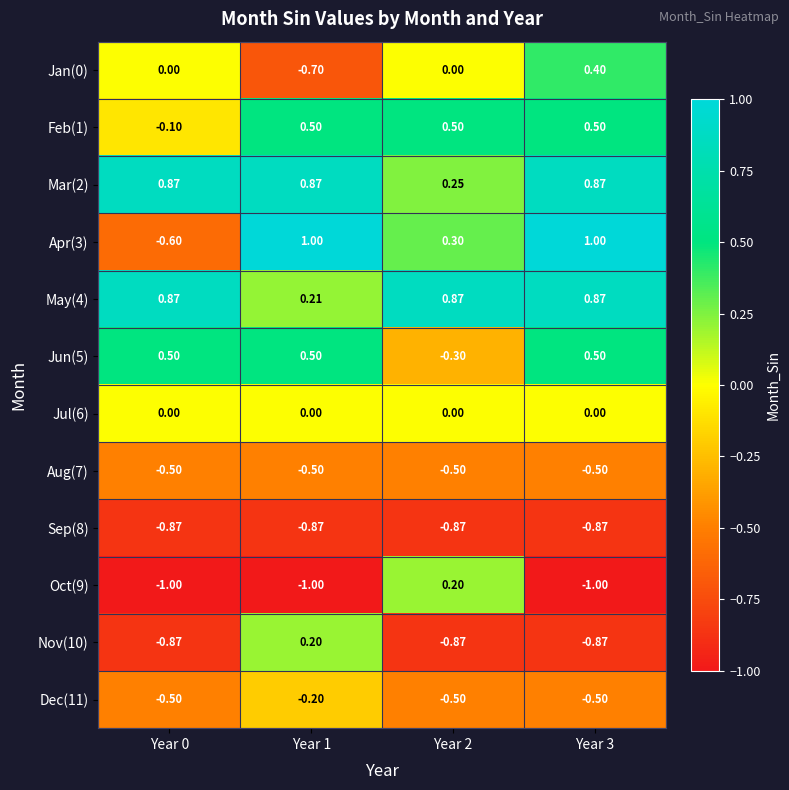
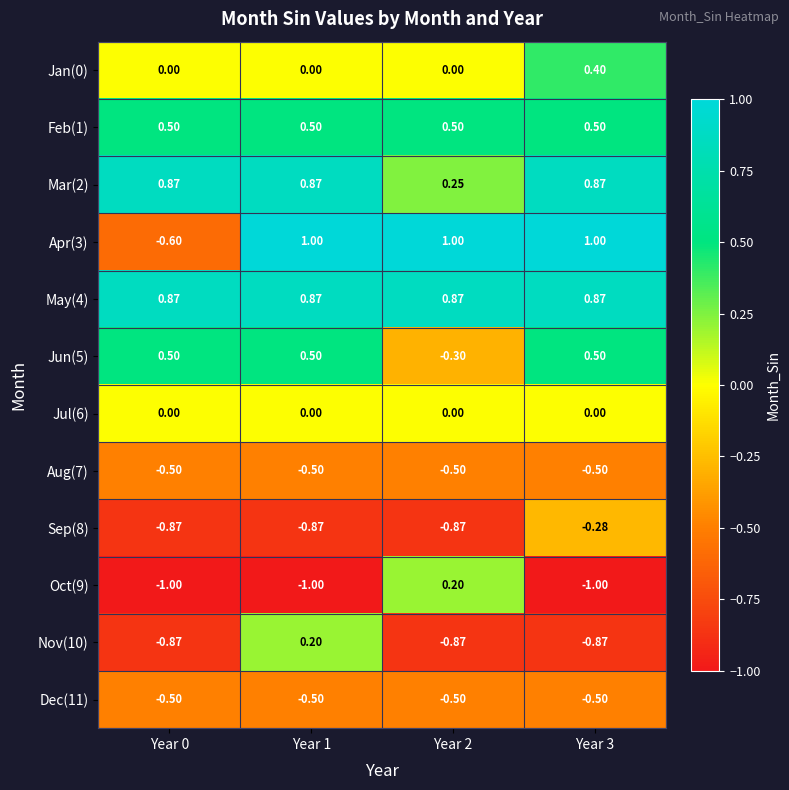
  {
    "Jan(0)": {
      "Year 0": 0.00,
-     "Year 1": -0.70,
+     "Year 1": 0.00,
      "Year 2": 0.00,
      "Year 3": 0.40
    },
    "Feb(1)": {
-     "Year 0": -0.10,
+     "Year 0": 0.50,
      "Year 1": 0.50,
      "Year 2": 0.50,
      "Year 3": 0.50
    },
    "Mar(2)": {
      "Year 0": 0.87,
      "Year 1": 0.87,
      "Year 2": 0.25,
      "Year 3": 0.87
    },
    "Apr(3)": {
      "Year 0": -0.60,
      "Year 1": 1.00,
-     "Year 2": 0.30,
+     "Year 2": 1.00,
      "Year 3": 1.00
    },
    "May(4)": {
      "Year 0": 0.87,
-     "Year 1": 0.21,
+     "Year 1": 0.87,
      "Year 2": 0.87,
      "Year 3": 0.87
    },
    "Jun(5)": {
      "Year 0": 0.50,
      "Year 1": 0.50,
      "Year 2": -0.30,
      "Year 3": 0.50
    },
    "Jul(6)": {
      "Year 0": 0.00,
      "Year 1": 0.00,
      "Year 2": 0.00,
      "Year 3": 0.00
    },
    "Aug(7)": {
      "Year 0": -0.50,
      "Year 1": -0.50,
      "Year 2": -0.50,
      "Year 3": -0.50
    },
    "Sep(8)": {
      "Year 0": -0.87,
      "Year 1": -0.87,
      "Year 2": -0.87,
-     "Year 3": -0.87
+     "Year 3": -0.28
    },
    "Oct(9)": {
      "Year 0": -1.00,
      "Year 1": -1.00,
      "Year 2": 0.20,
      "Year 3": -1.00
    },
    "Nov(10)": {
      "Year 0": -0.87,
      "Year 1": 0.20,
      "Year 2": -0.87,
      "Year 3": -0.87
    },
    "Dec(11)": {
      "Year 0": -0.50,
-     "Year 1": -0.20,
+     "Year 1": -0.50,
      "Year 2": -0.50,
      "Year 3": -0.50
    }
  }
